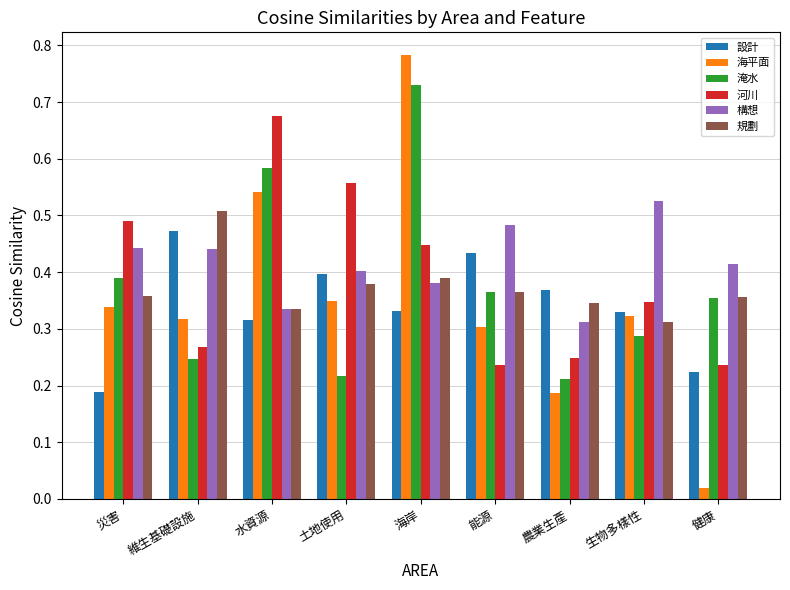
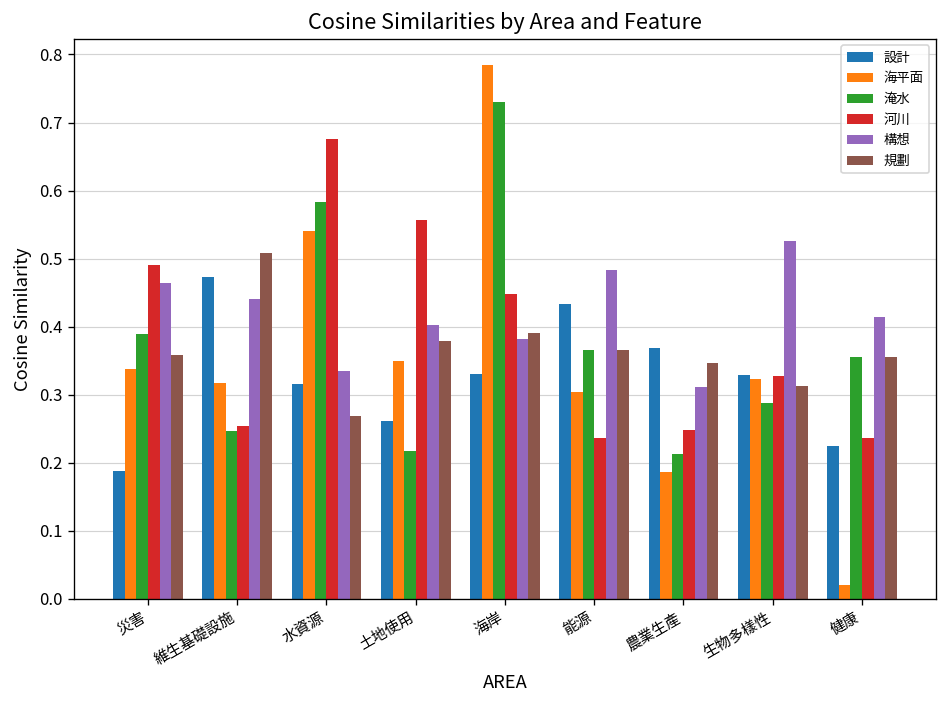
  {
    "設計": {
      "災害": 0.19,
      "維生基礎設施": 0.47,
      "水資源": 0.32,
-     "土地使用": 0.40,
+     "土地使用": 0.26,
      "海岸": 0.33,
      "能源": 0.43,
      "農業生產": 0.37,
      "生物多樣性": 0.33,
      "健康": 0.22
    },
    "海平面": {
      "災害": 0.34,
      "維生基礎設施": 0.32,
      "水資源": 0.54,
      "土地使用": 0.35,
      "海岸": 0.78,
      "能源": 0.30,
      "農業生產": 0.19,
      "生物多樣性": 0.32,
      "健康": 0.02
    },
    "淹水": {
      "災害": 0.39,
      "維生基礎設施": 0.25,
      "水資源": 0.58,
      "土地使用": 0.22,
      "海岸": 0.73,
      "能源": 0.37,
      "農業生產": 0.21,
      "生物多樣性": 0.29,
      "健康": 0.36
    },
    "河川": {
      "災害": 0.49,
-     "維生基礎設施": 0.27,
+     "維生基礎設施": 0.25,
      "水資源": 0.68,
      "土地使用": 0.56,
      "海岸": 0.45,
      "能源": 0.24,
      "農業生產": 0.25,
-     "生物多樣性": 0.35,
+     "生物多樣性": 0.33,
      "健康": 0.24
    },
    "構想": {
-     "災害": 0.44,
+     "災害": 0.46,
      "維生基礎設施": 0.44,
      "水資源": 0.34,
      "土地使用": 0.40,
      "海岸": 0.38,
      "能源": 0.48,
      "農業生產": 0.31,
      "生物多樣性": 0.53,
      "健康": 0.41
    },
    "規劃": {
      "災害": 0.36,
      "維生基礎設施": 0.51,
-     "水資源": 0.34,
+     "水資源": 0.27,
      "土地使用": 0.38,
      "海岸": 0.39,
      "能源": 0.37,
      "農業生產": 0.35,
      "生物多樣性": 0.31,
      "健康": 0.36
    }
  }
